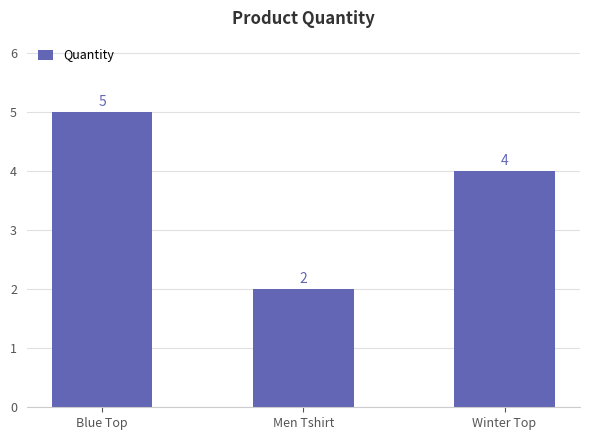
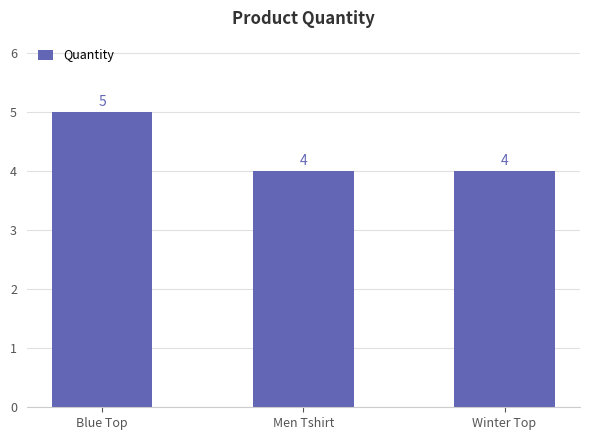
  {
    "Blue Top": 5,
-   "Men Tshirt": 2,
+   "Men Tshirt": 4,
    "Winter Top": 4
  }
